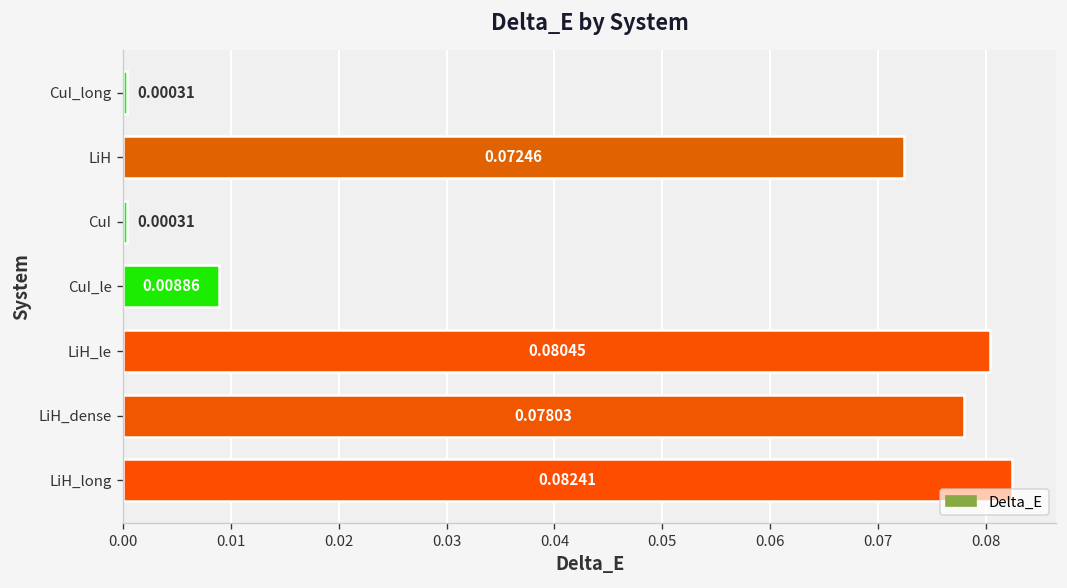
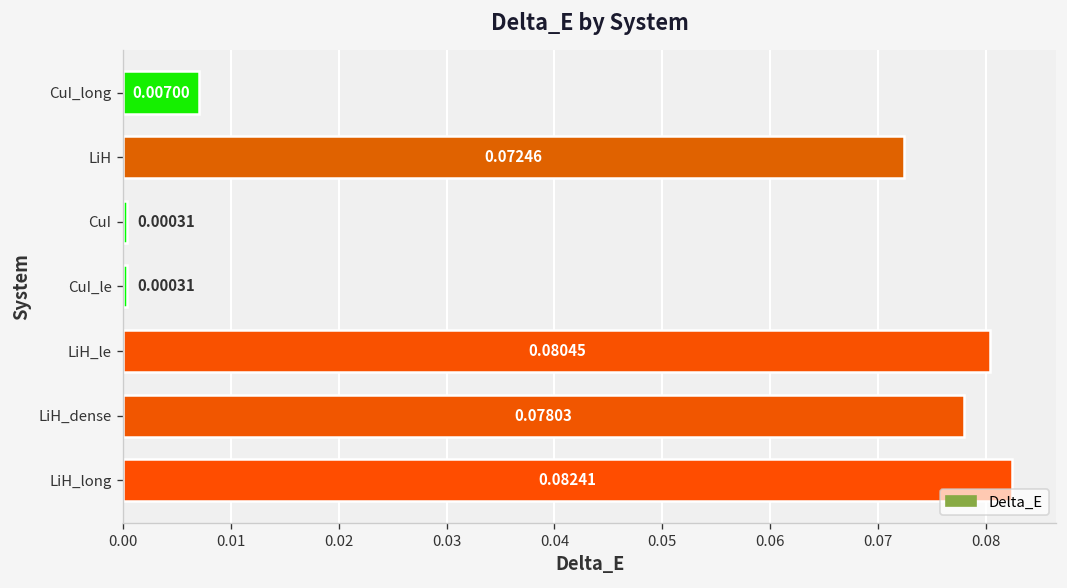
  {
-   "CuI_long": 0.00031,
+   "CuI_long": 0.00700,
    "LiH": 0.07246,
    "CuI": 0.00031,
-   "CuI_le": 0.00886,
+   "CuI_le": 0.00031,
    "LiH_le": 0.08045,
    "LiH_dense": 0.07803,
    "LiH_long": 0.08241
  }
